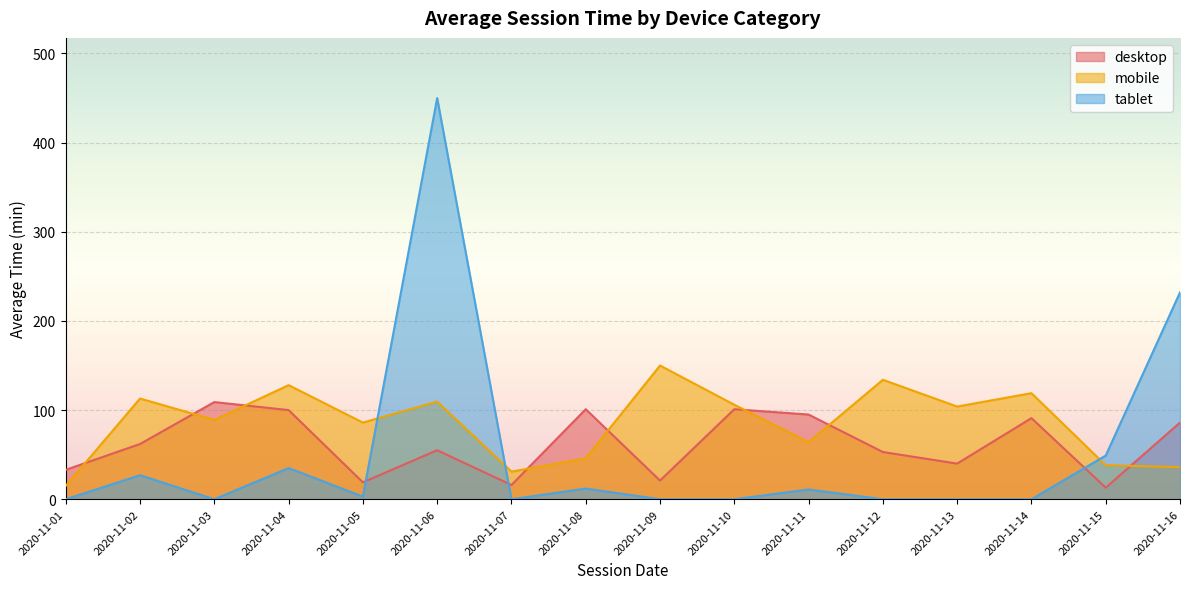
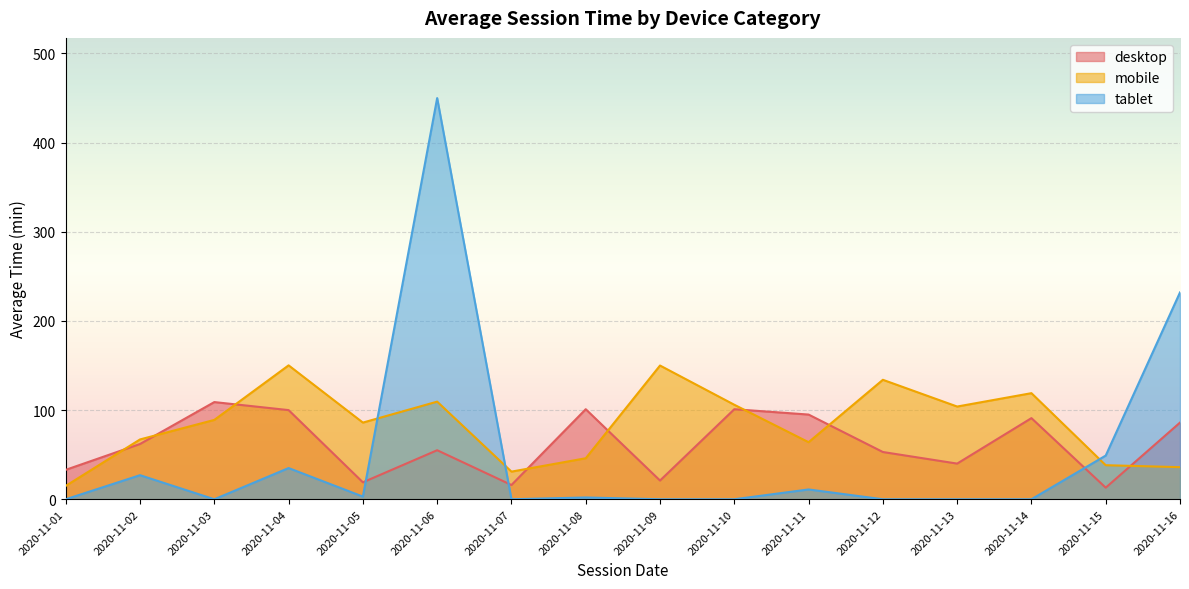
  {
    "desktop": {
      "2020-11-01": 30,
      "2020-11-02": 60,
      "2020-11-03": 110,
      "2020-11-04": 100,
      "2020-11-05": 20,
      "2020-11-06": 60,
      "2020-11-07": 20,
      "2020-11-08": 100,
      "2020-11-09": 20,
      "2020-11-10": 100,
      "2020-11-11": 100,
      "2020-11-12": 50,
      "2020-11-13": 40,
      "2020-11-14": 90,
      "2020-11-15": 10,
      "2020-11-16": 90
    },
    "mobile": {
      "2020-11-01": 20,
-     "2020-11-02": 110,
+     "2020-11-02": 70,
      "2020-11-03": 90,
-     "2020-11-04": 130,
+     "2020-11-04": 150,
      "2020-11-05": 90,
      "2020-11-06": 110,
      "2020-11-07": 30,
      "2020-11-08": 50,
      "2020-11-09": 150,
      "2020-11-10": 110,
      "2020-11-11": 60,
      "2020-11-12": 130,
      "2020-11-13": 100,
      "2020-11-14": 120,
      "2020-11-15": 40,
      "2020-11-16": 40
    },
    "tablet": {
      "2020-11-01": 0,
      "2020-11-02": 30,
      "2020-11-03": 0,
      "2020-11-04": 40,
      "2020-11-05": 0,
      "2020-11-06": 450,
      "2020-11-07": 0,
-     "2020-11-08": 10,
+     "2020-11-08": 0,
      "2020-11-09": 0,
      "2020-11-10": 0,
      "2020-11-11": 10,
      "2020-11-12": 0,
      "2020-11-13": 0,
      "2020-11-14": 0,
      "2020-11-15": 50,
      "2020-11-16": 230
    }
  }
